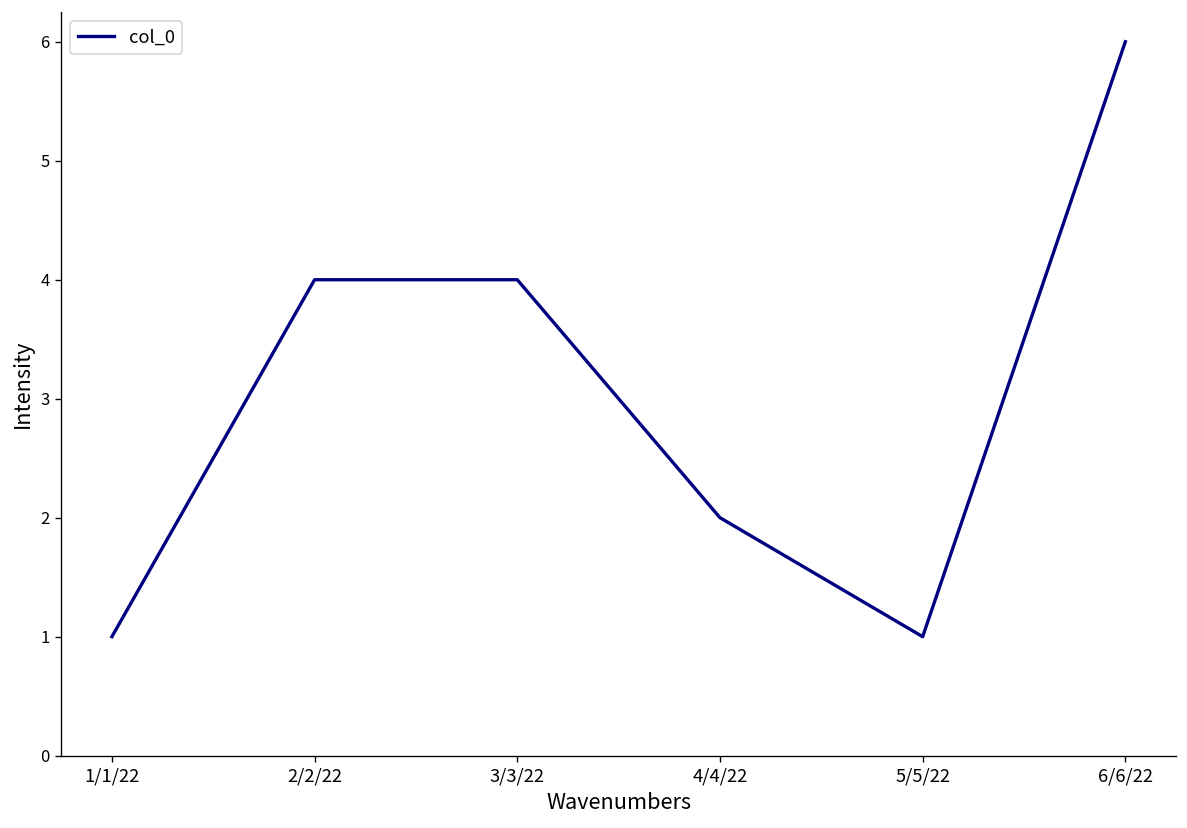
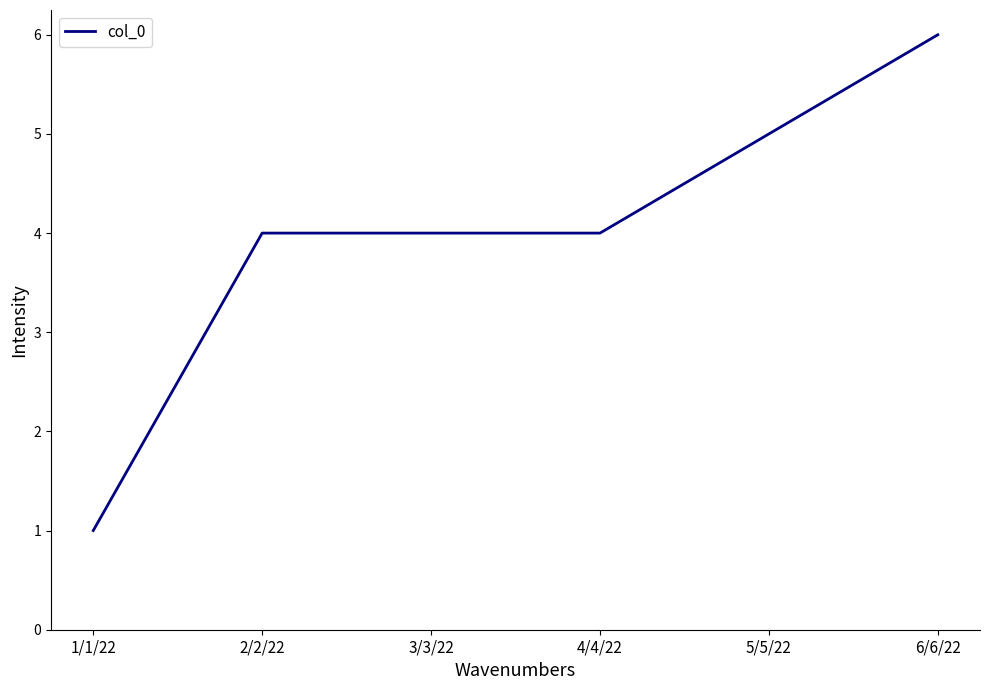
  {
    "1/1/22": 1,
    "2/2/22": 4,
    "3/3/22": 4,
-   "4/4/22": 2,
-   "5/5/22": 1,
+   "4/4/22": 4,
+   "5/5/22": 5,
    "6/6/22": 6
  }
